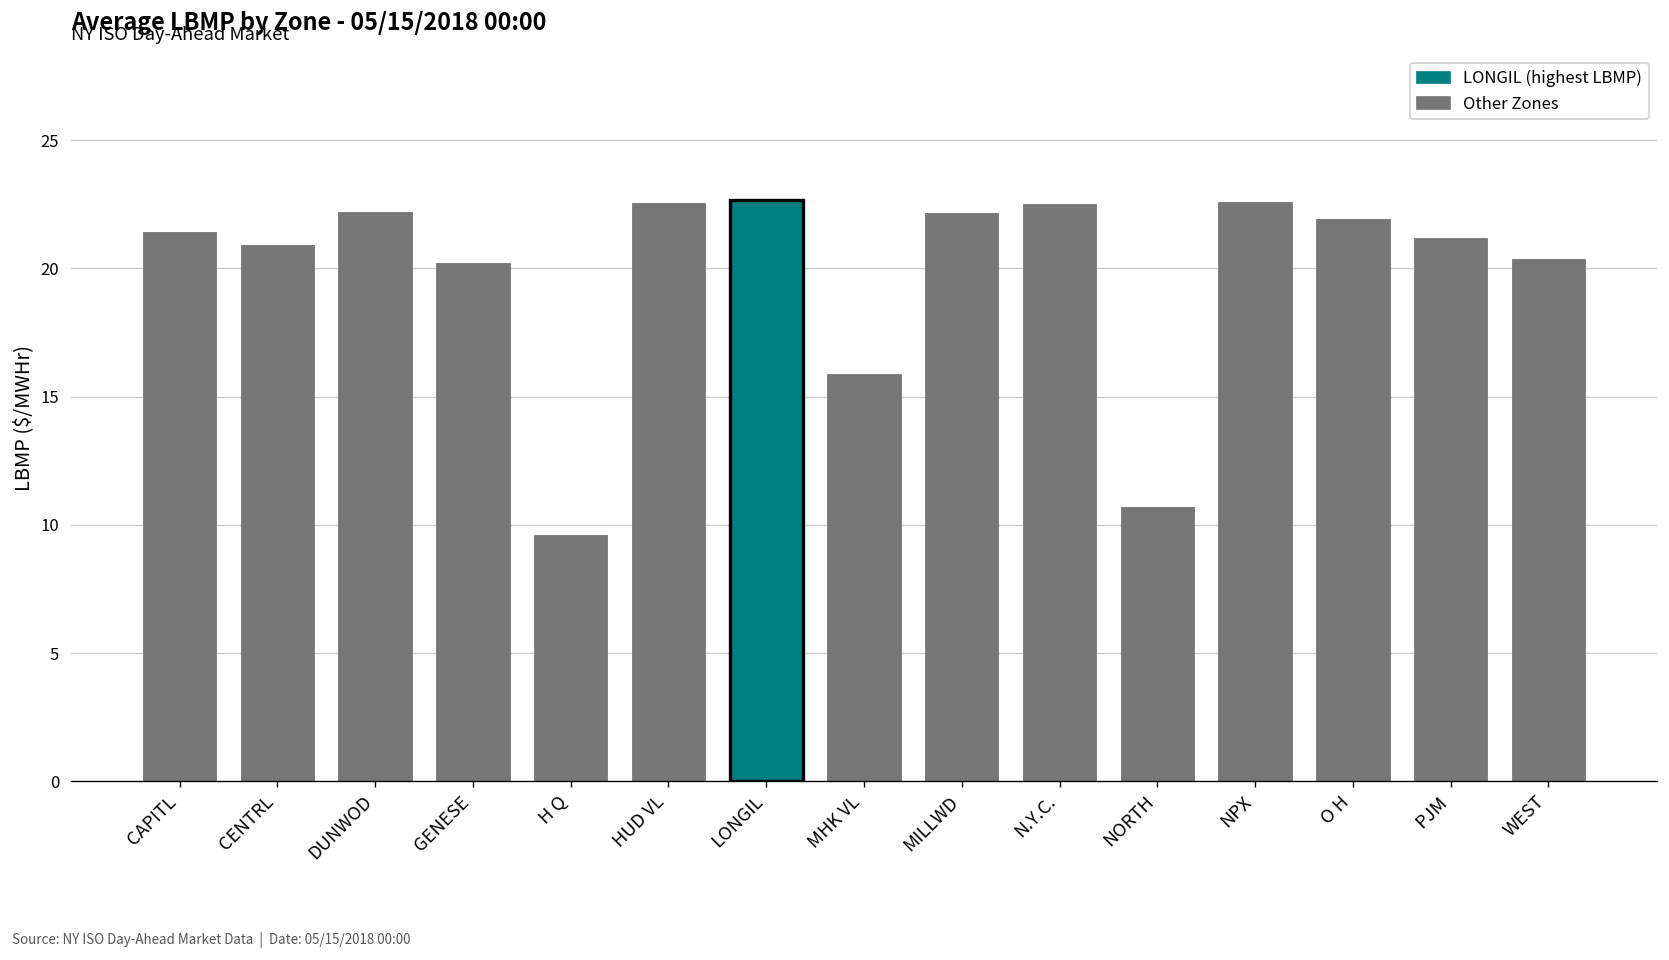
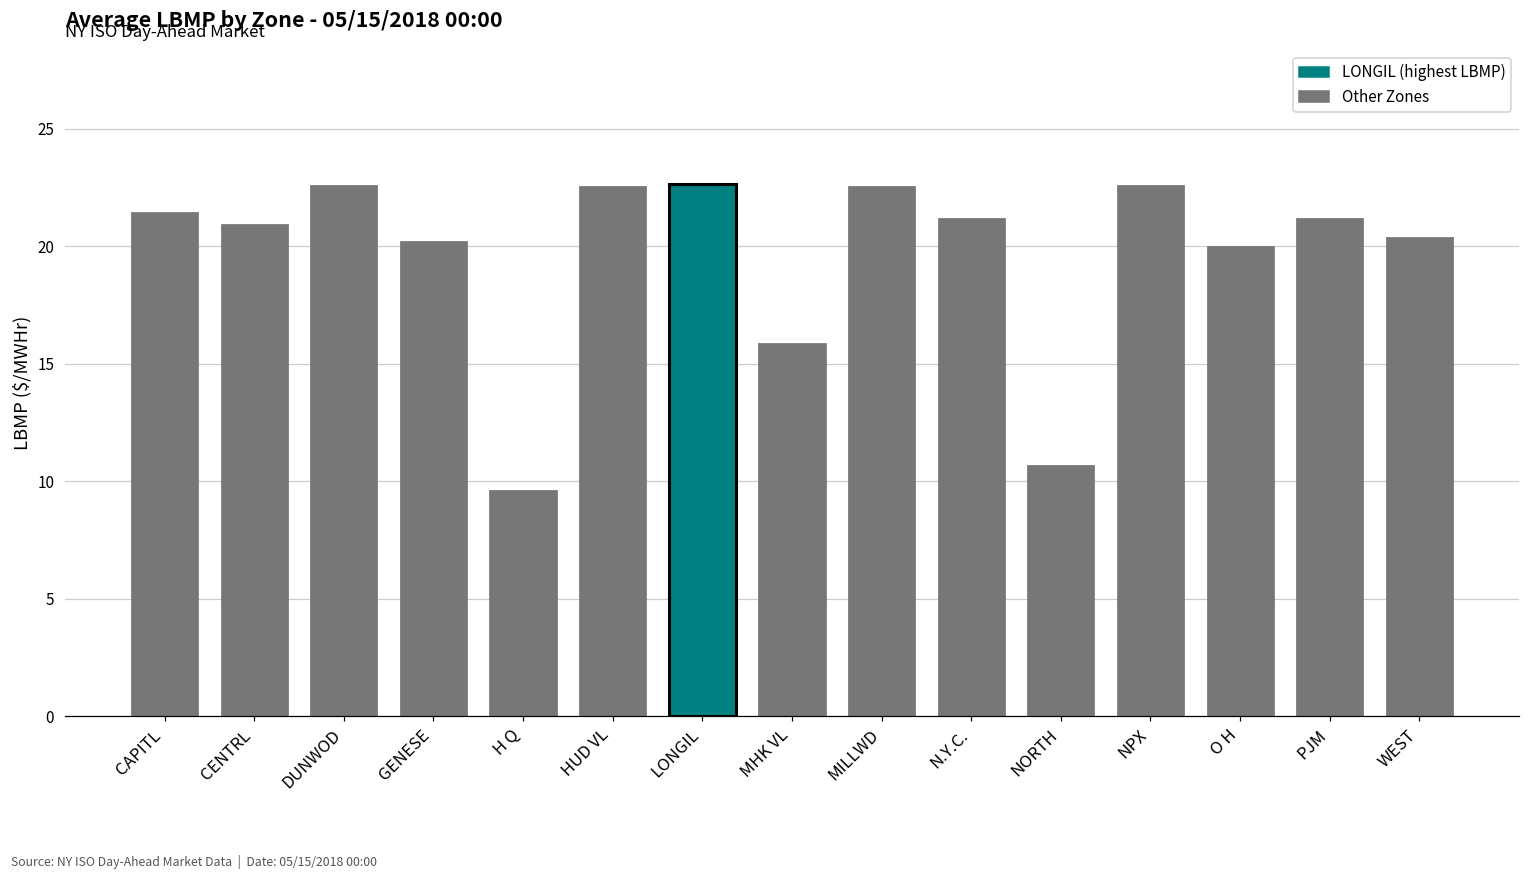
  {
    "CAPITL": 21.4,
    "CENTRL": 20.9,
-   "DUNWOD": 22.2,
+   "DUNWOD": 22.6,
    "GENESE": 20.2,
    "H Q": 9.6,
    "HUD VL": 22.5,
    "LONGIL": 22.7,
    "MHK VL": 15.9,
-   "MILLWD": 22.2,
-   "N.Y.C.": 22.5,
+   "MILLWD": 22.6,
+   "N.Y.C.": 21.2,
    "NORTH": 10.7,
    "NPX": 22.6,
-   "O H": 21.9,
+   "O H": 20.0,
    "PJM": 21.2,
    "WEST": 20.4
  }
